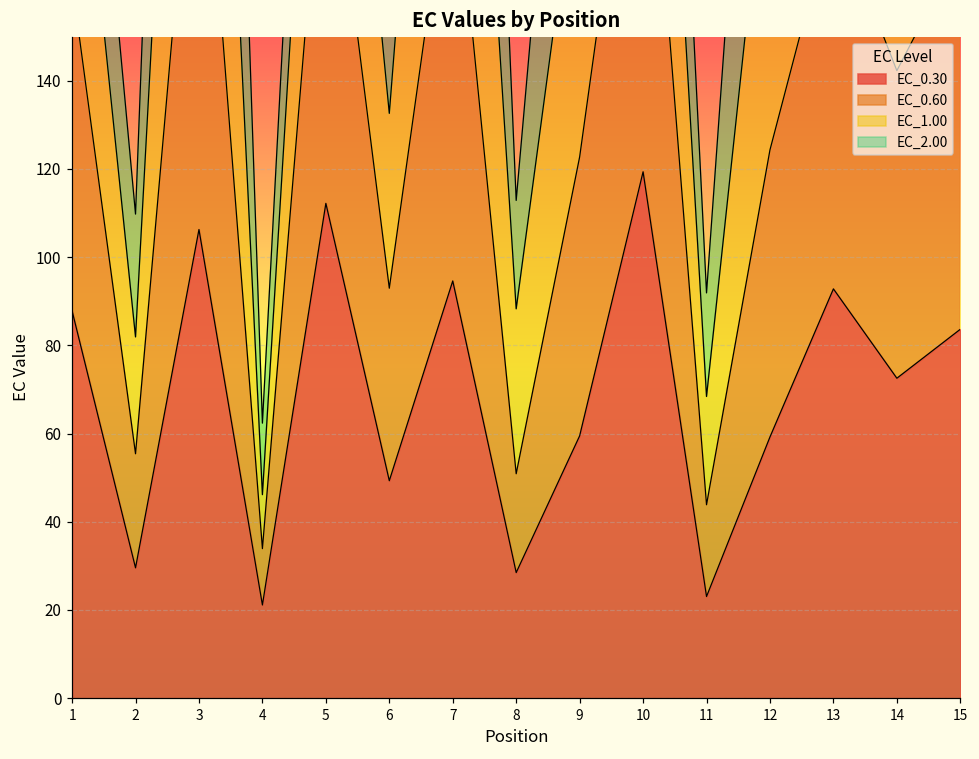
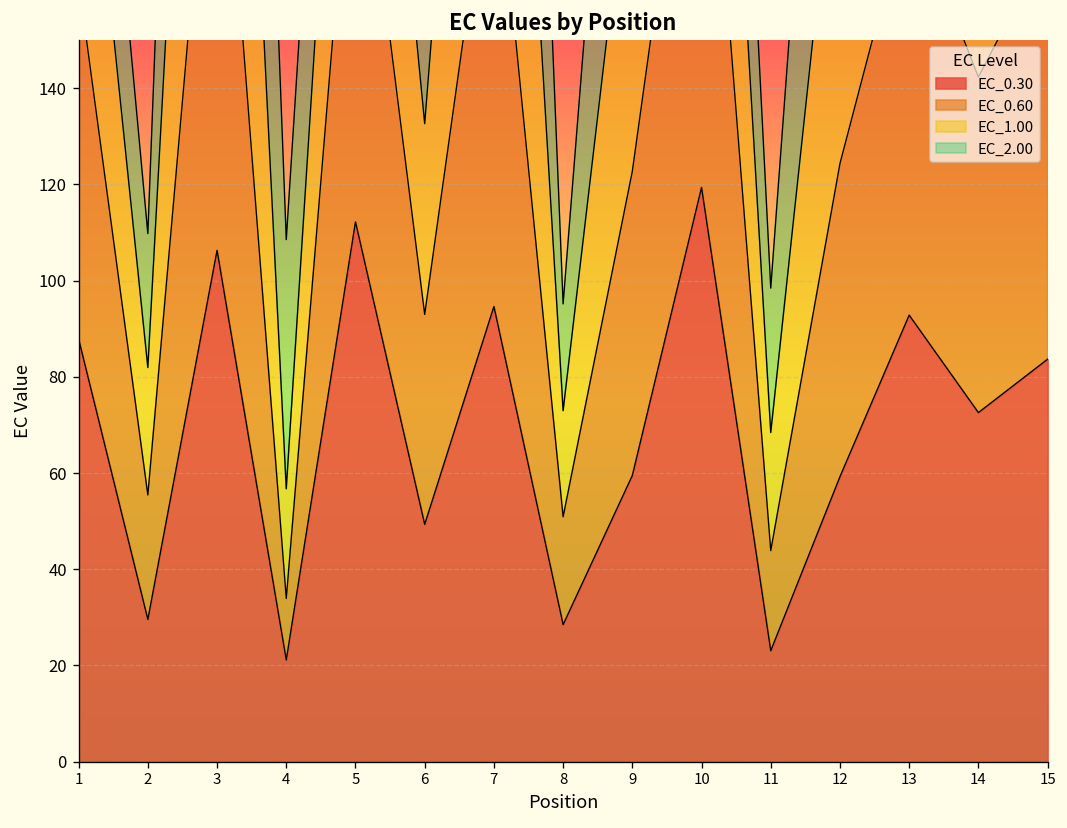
  {
    "EC_1.00": {
      "2": 27,
-     "4": 12,
+     "4": 23,
      "6": 40,
-     "8": 37,
+     "8": 22,
      "11": 25
    },
    "EC_2.00": {
      "2": 28,
-     "4": 16,
-     "8": 25,
-     "11": 23
+     "4": 52,
+     "8": 22,
+     "11": 30
    }
  }
